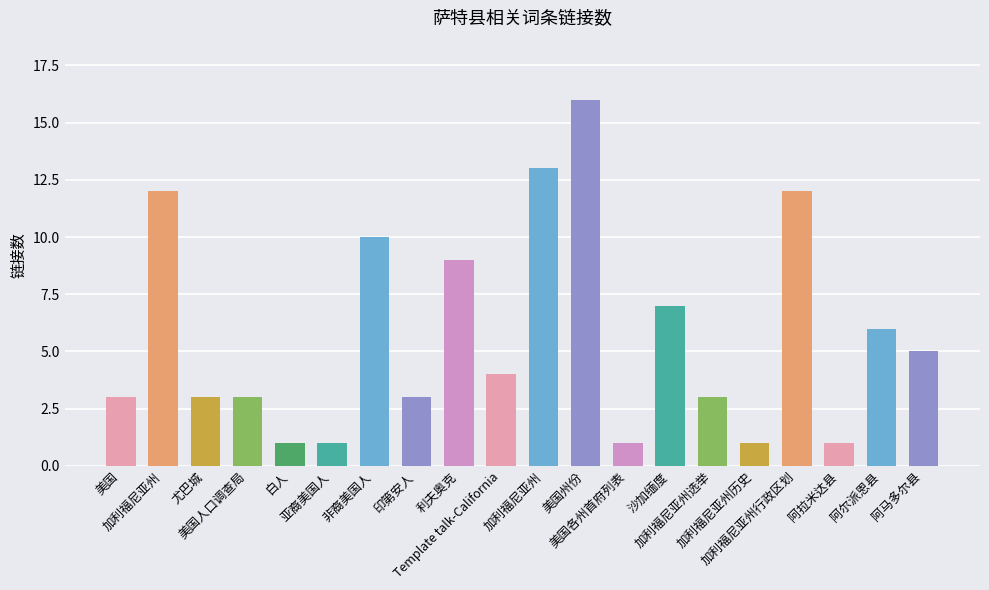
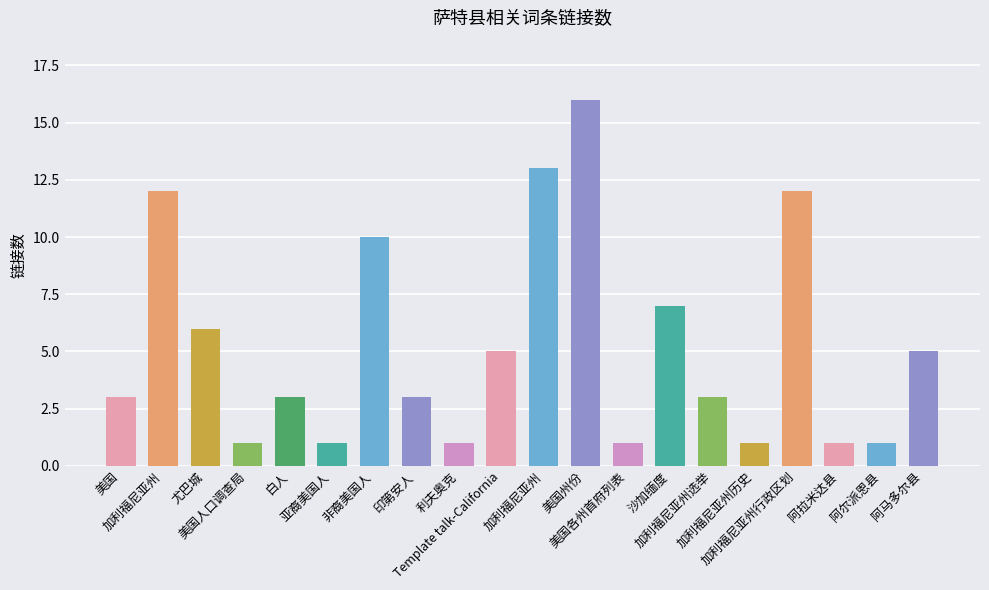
  {
    "美国": 3,
-   "尤巴城": 3,
-   "美国人口调查局": 3,
-   "白人": 1,
+   "尤巴城": 6,
+   "美国人口调查局": 1,
+   "白人": 3,
    "亚裔美国人": 1,
    "非裔美国人": 10,
    "印第安人": 3,
-   "利夫奥克": 9,
-   "Template talk-California": 4,
+   "利夫奥克": 1,
+   "Template talk-California": 5,
    "美国州份": 16,
    "美国各州首府列表": 1,
    "沙加缅度": 7,
    "加利福尼亚州选举": 3,
    "加利福尼亚州历史": 1,
    "加利福尼亚州行政区划": 12,
    "阿拉米达县": 1,
-   "阿尔派恩县": 6,
+   "阿尔派恩县": 1,
    "阿马多尔县": 5
  }
